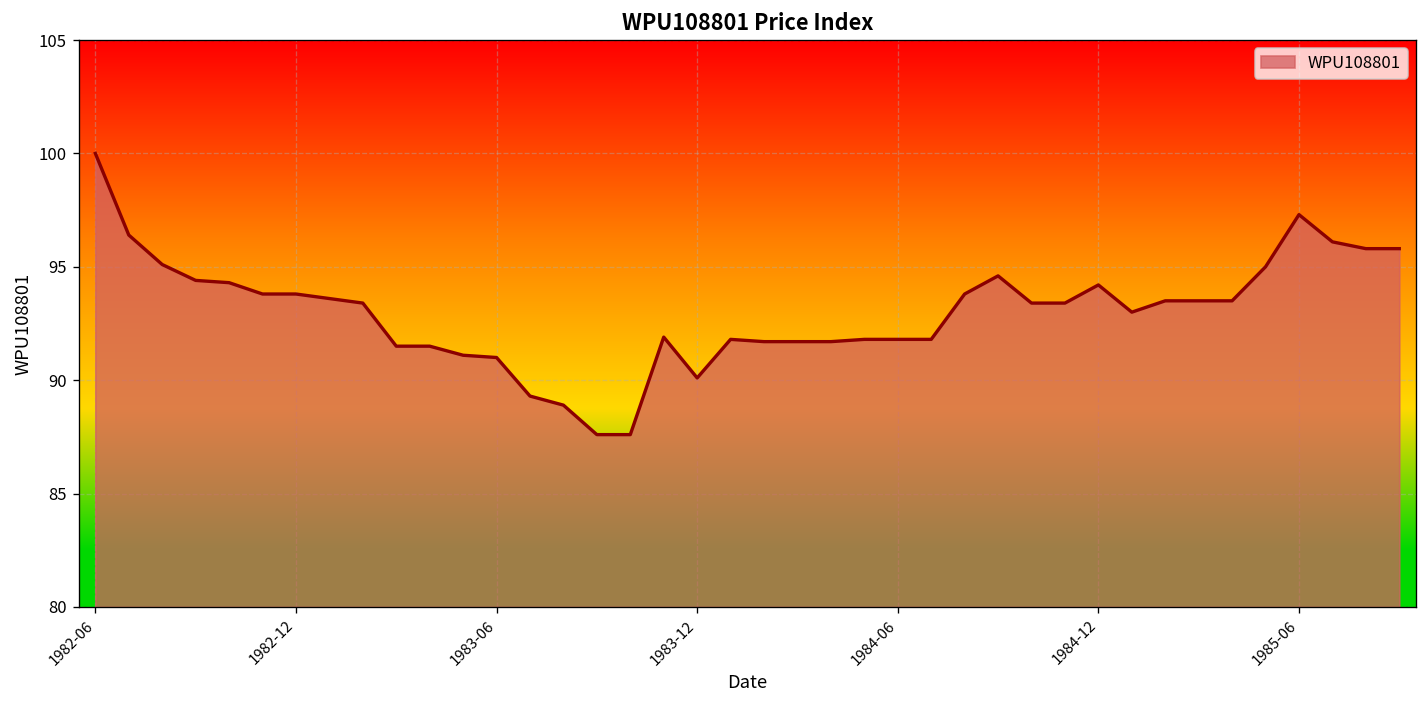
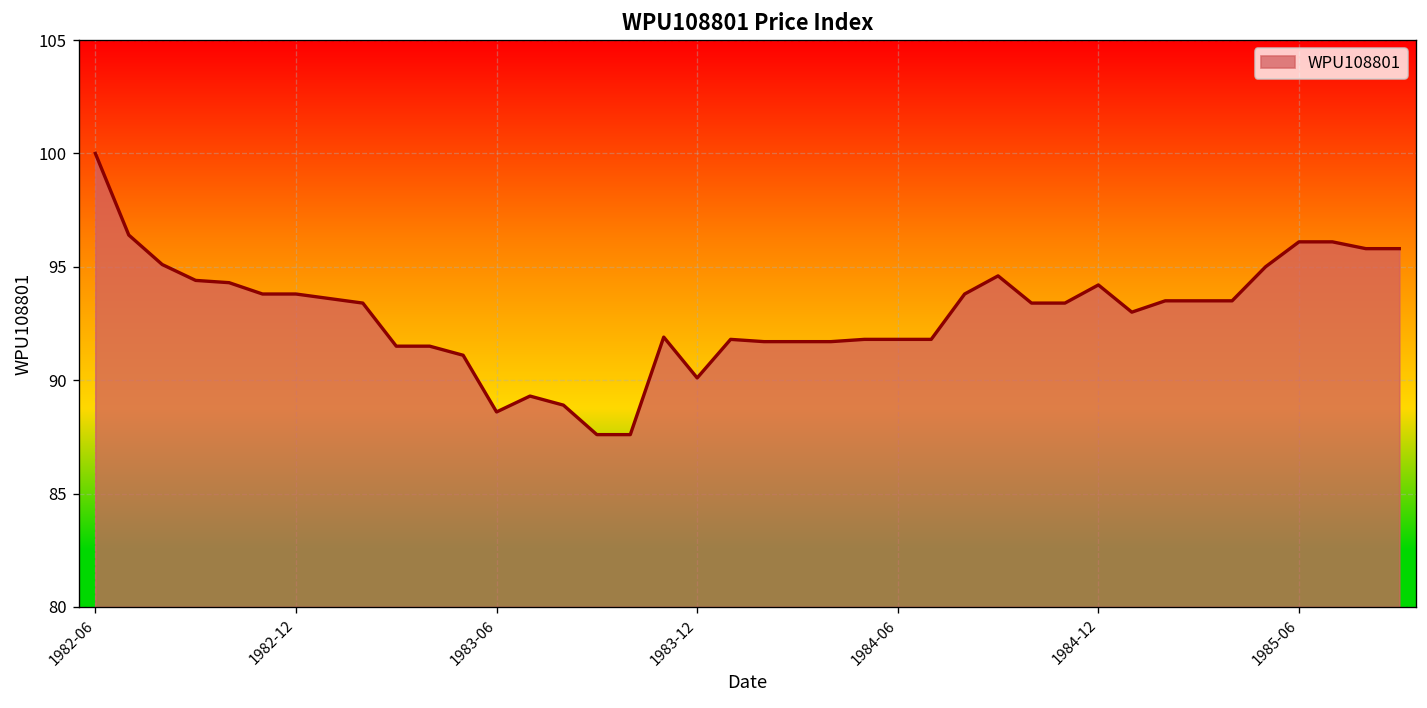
  {
    "1982-06": 100.0,
    "1982-12": 93.8,
-   "1983-06": 91.0,
+   "1983-06": 88.6,
    "1983-12": 90.1,
    "1984-06": 91.8,
    "1984-12": 94.2,
-   "1985-06": 97.3
+   "1985-06": 96.1
  }
